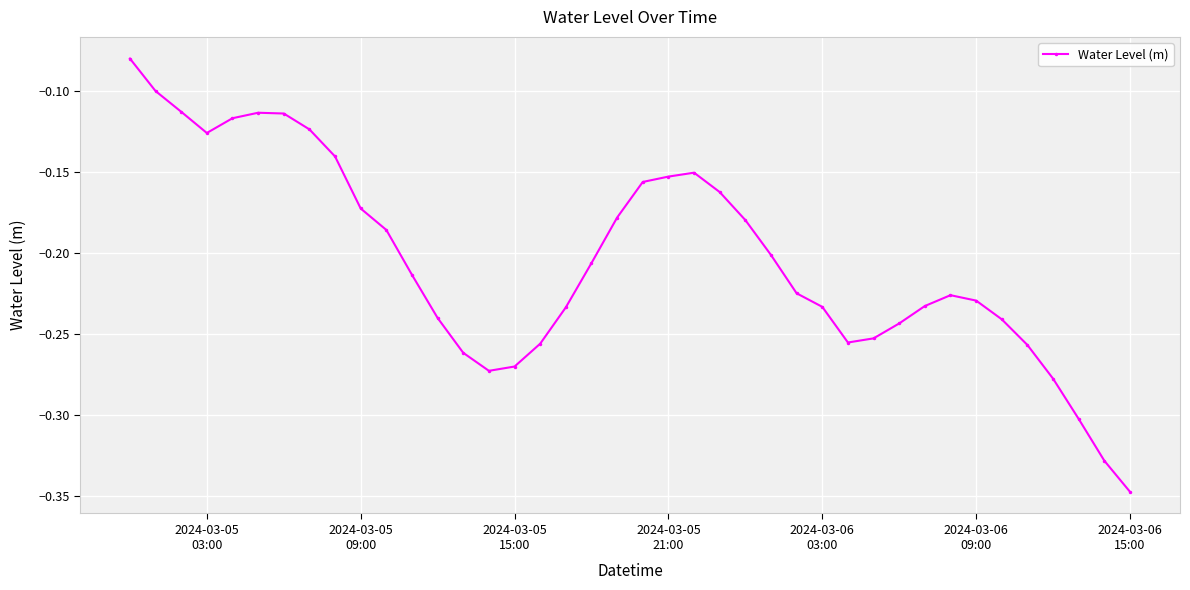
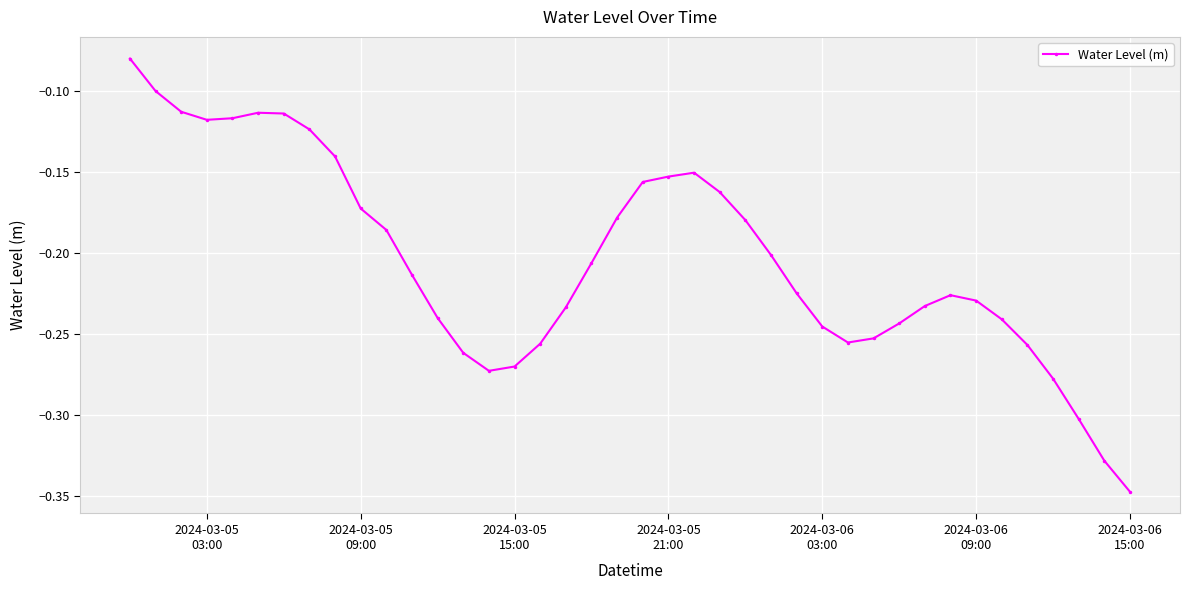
  {
-   "2024-03-05 03:00": -0.126,
+   "2024-03-05 03:00": -0.118,
    "2024-03-05 09:00": -0.173,
    "2024-03-05 15:00": -0.270,
    "2024-03-05 21:00": -0.153,
-   "2024-03-06 03:00": -0.233,
+   "2024-03-06 03:00": -0.245,
    "2024-03-06 09:00": -0.229,
    "2024-03-06 15:00": -0.347
  }
